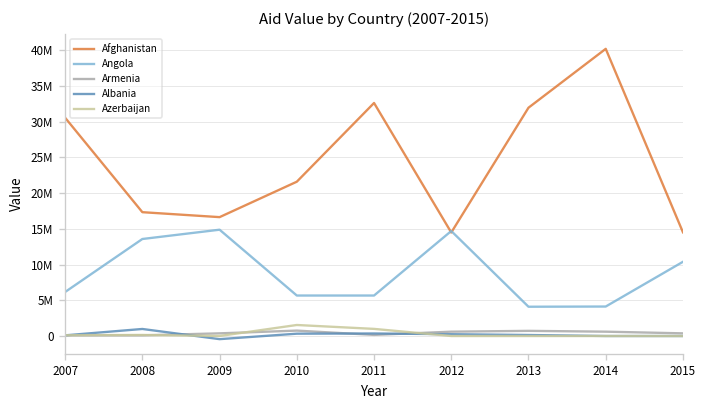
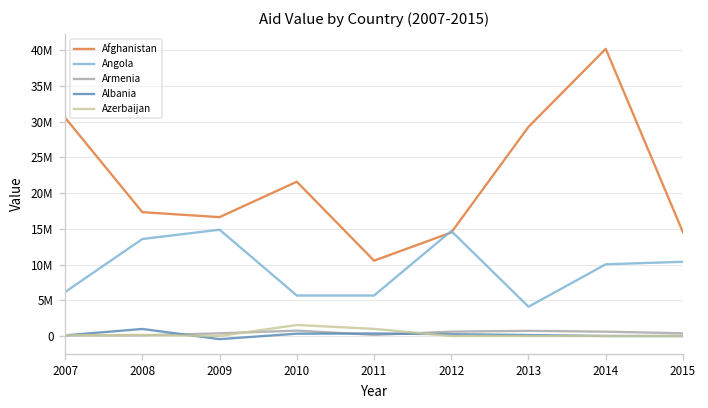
  {
    "Afghanistan": {
      "2007": 31000000,
      "2008": 17000000,
      "2009": 17000000,
      "2010": 22000000,
-     "2011": 33000000,
-     "2013": 32000000,
+     "2011": 11000000,
+     "2013": 29000000,
      "2014": 40000000,
      "2015": 15000000
    },
    "Angola": {
      "2007": 6000000,
      "2008": 14000000,
      "2009": 15000000,
      "2010": 6000000,
      "2011": 6000000,
      "2013": 4000000,
-     "2014": 4000000,
+     "2014": 10000000,
      "2015": 10000000
    },
    "Albania": {
      "2008": 1000000,
      "2009": 0,
      "2010": 0
    }
  }
